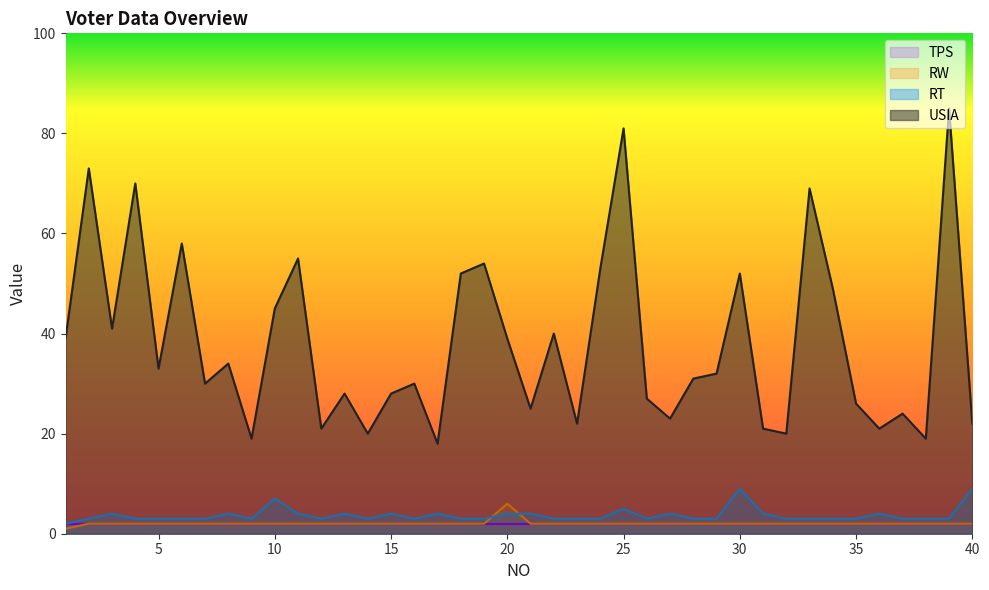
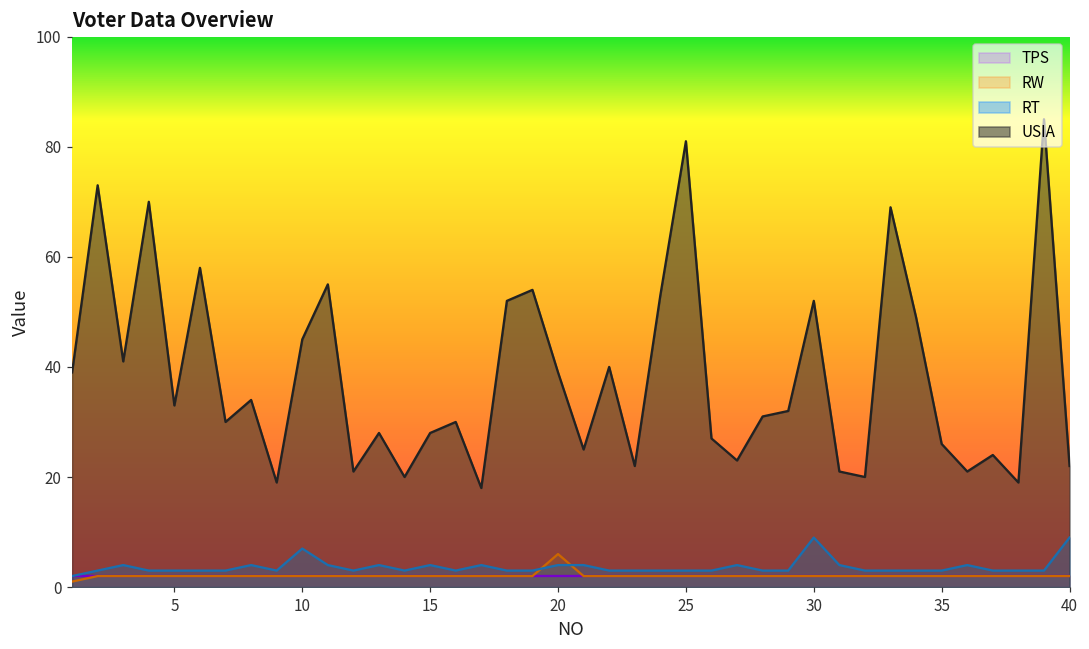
  {
    "TPS": {
      "20": 2
    },
    "RW": {
      "20": 6
    },
    "RT": {
      "5": 3,
      "10": 7,
      "15": 4,
      "20": 4,
-     "25": 5,
+     "25": 3,
      "30": 9,
      "35": 3,
      "40": 9
    },
    "USIA": {
      "5": 33,
      "10": 45,
      "15": 28,
      "20": 39,
      "25": 81,
      "30": 52,
      "35": 26,
      "40": 22
    }
  }
